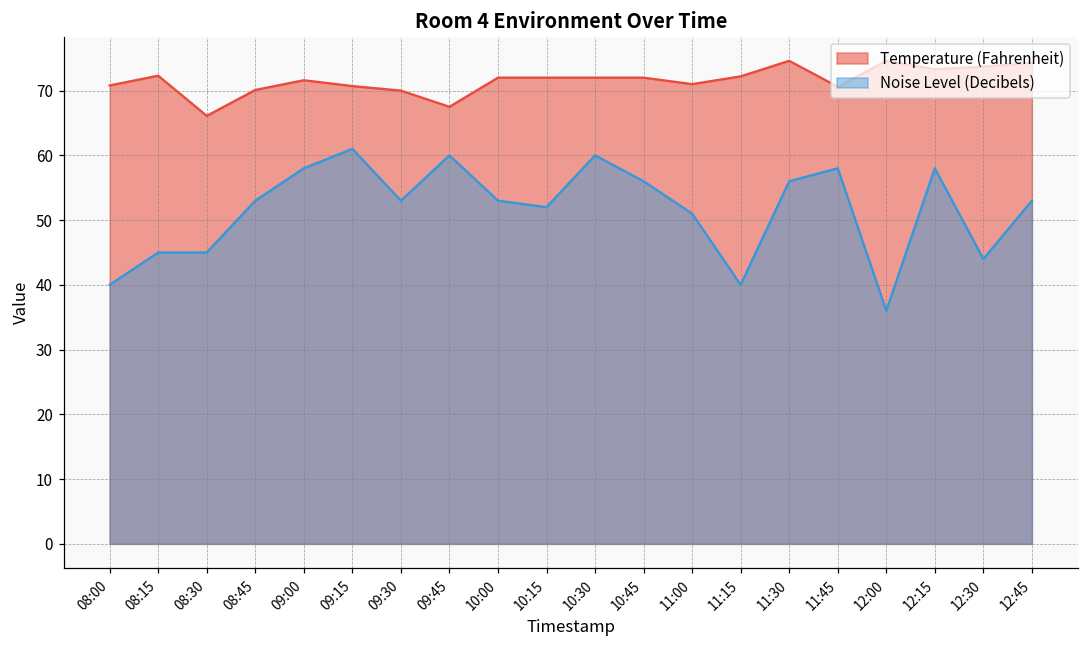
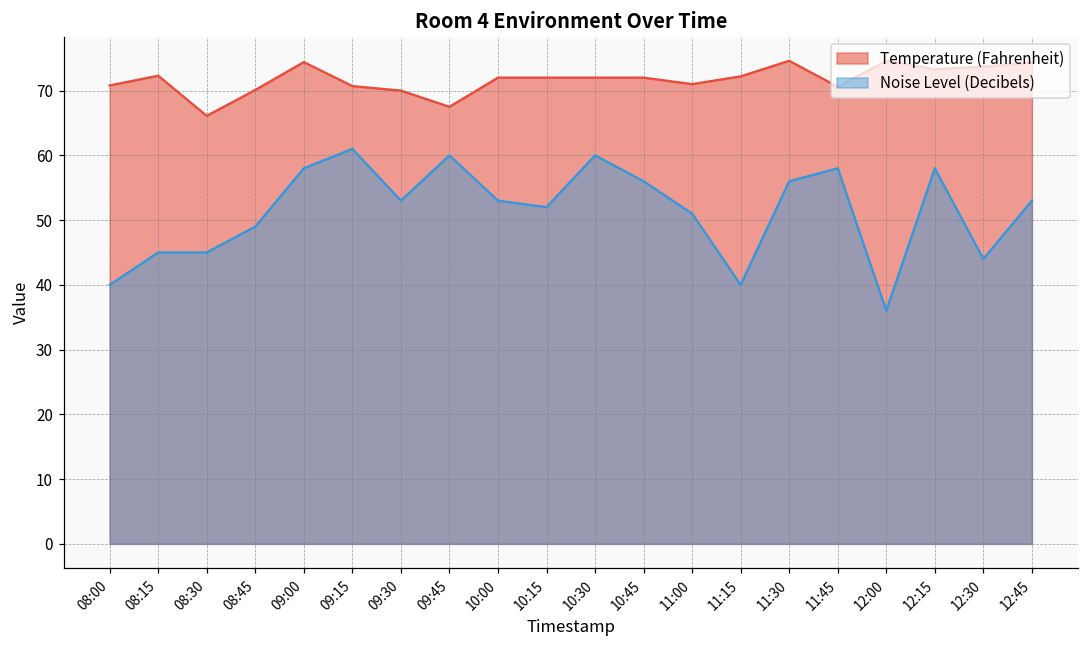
  {
    "Temperature (Fahrenheit)": {
      "08:00": 71,
      "08:15": 72,
      "08:30": 66,
      "08:45": 70,
-     "09:00": 72,
+     "09:00": 74,
      "09:15": 71,
      "09:30": 70,
      "09:45": 68,
      "10:00": 72,
      "10:15": 72,
      "10:30": 72,
      "10:45": 72,
      "11:00": 71,
      "11:15": 72,
      "11:30": 75
    },
    "Noise Level (Decibels)": {
      "08:00": 40,
      "08:15": 45,
      "08:30": 45,
-     "08:45": 53,
+     "08:45": 49,
      "09:00": 58,
      "09:15": 61,
      "09:30": 53,
      "09:45": 60,
      "10:00": 53,
      "10:15": 52,
      "10:30": 60,
      "10:45": 56,
      "11:00": 51,
      "11:15": 40,
      "11:30": 56,
      "11:45": 58,
      "12:00": 36,
      "12:15": 58,
      "12:30": 44,
      "12:45": 53
    }
  }
